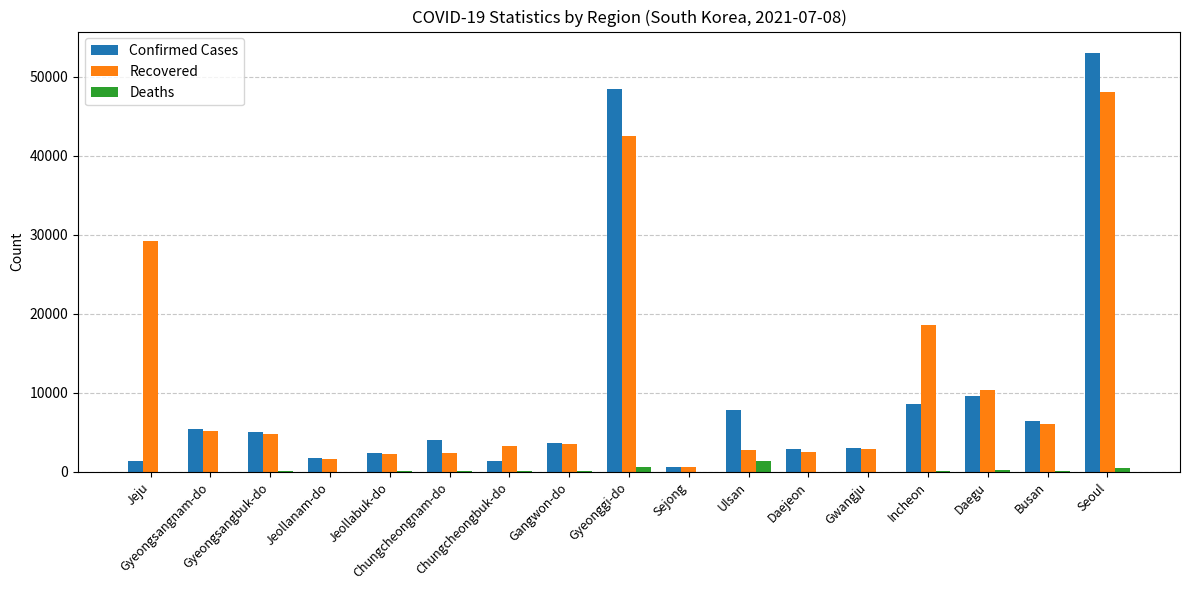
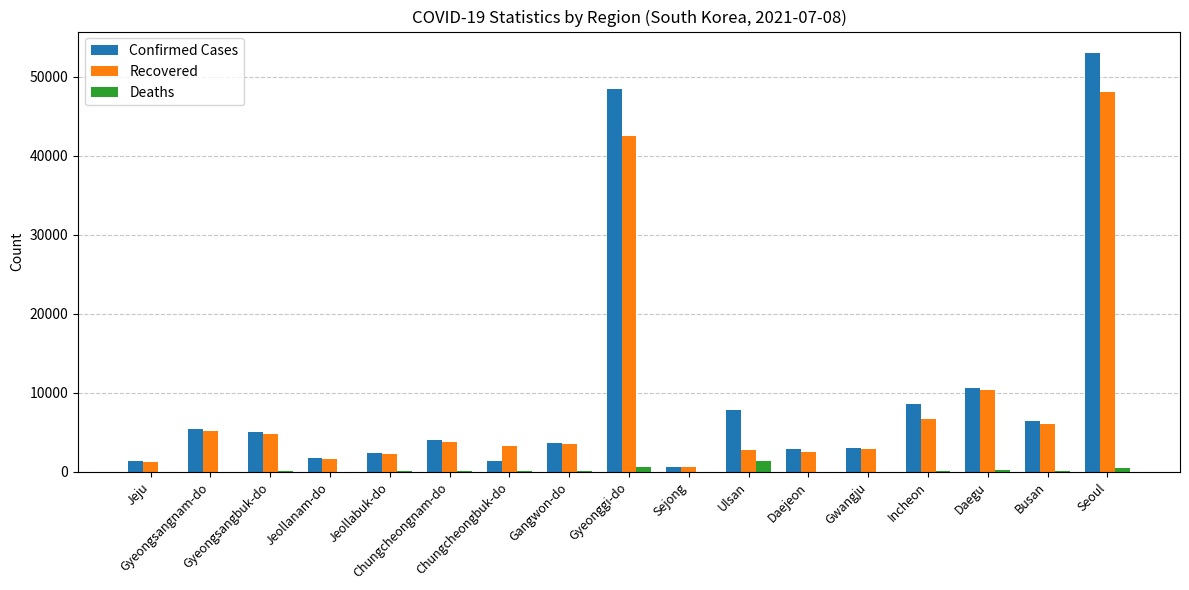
  {
    "Confirmed Cases": {
      "Jeju": 1000,
      "Gyeongsangnam-do": 5000,
      "Gyeongsangbuk-do": 5000,
      "Jeollanam-do": 2000,
      "Jeollabuk-do": 2000,
      "Chungcheongnam-do": 4000,
      "Chungcheongbuk-do": 1000,
      "Gangwon-do": 4000,
      "Gyeonggi-do": 48000,
      "Sejong": 1000,
      "Ulsan": 8000,
      "Daejeon": 3000,
      "Gwangju": 3000,
      "Incheon": 9000,
-     "Daegu": 10000,
+     "Daegu": 11000,
      "Busan": 6000,
      "Seoul": 53000
    },
    "Recovered": {
-     "Jeju": 29000,
+     "Jeju": 1000,
      "Gyeongsangnam-do": 5000,
      "Gyeongsangbuk-do": 5000,
      "Jeollanam-do": 2000,
      "Jeollabuk-do": 2000,
-     "Chungcheongnam-do": 2000,
+     "Chungcheongnam-do": 4000,
      "Chungcheongbuk-do": 3000,
      "Gangwon-do": 3000,
      "Gyeonggi-do": 43000,
      "Sejong": 1000,
      "Ulsan": 3000,
      "Daejeon": 3000,
      "Gwangju": 3000,
-     "Incheon": 19000,
+     "Incheon": 7000,
      "Daegu": 10000,
      "Busan": 6000,
      "Seoul": 48000
    },
    "Deaths": {
      "Gyeonggi-do": 1000,
      "Ulsan": 1000,
      "Seoul": 1000
    }
  }
